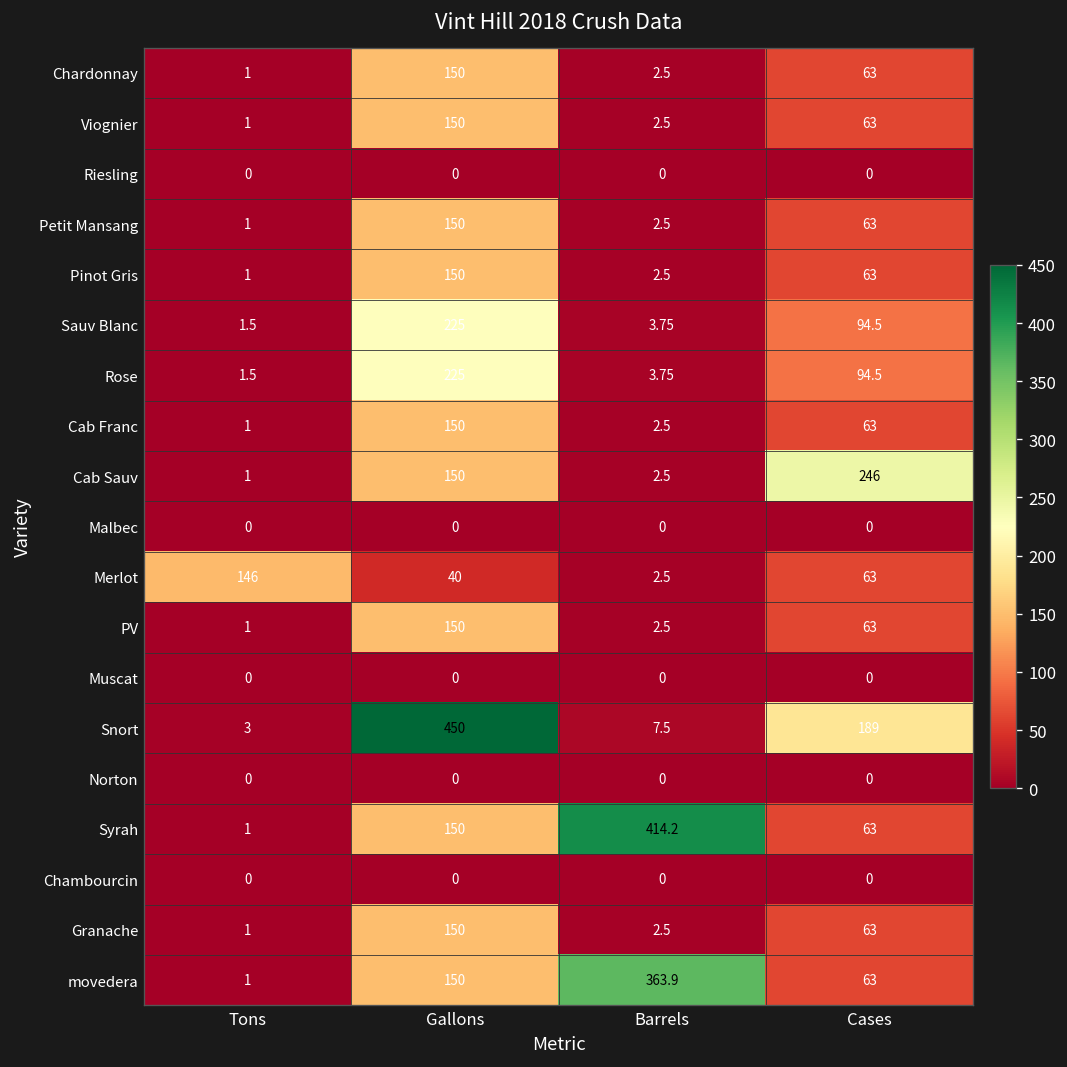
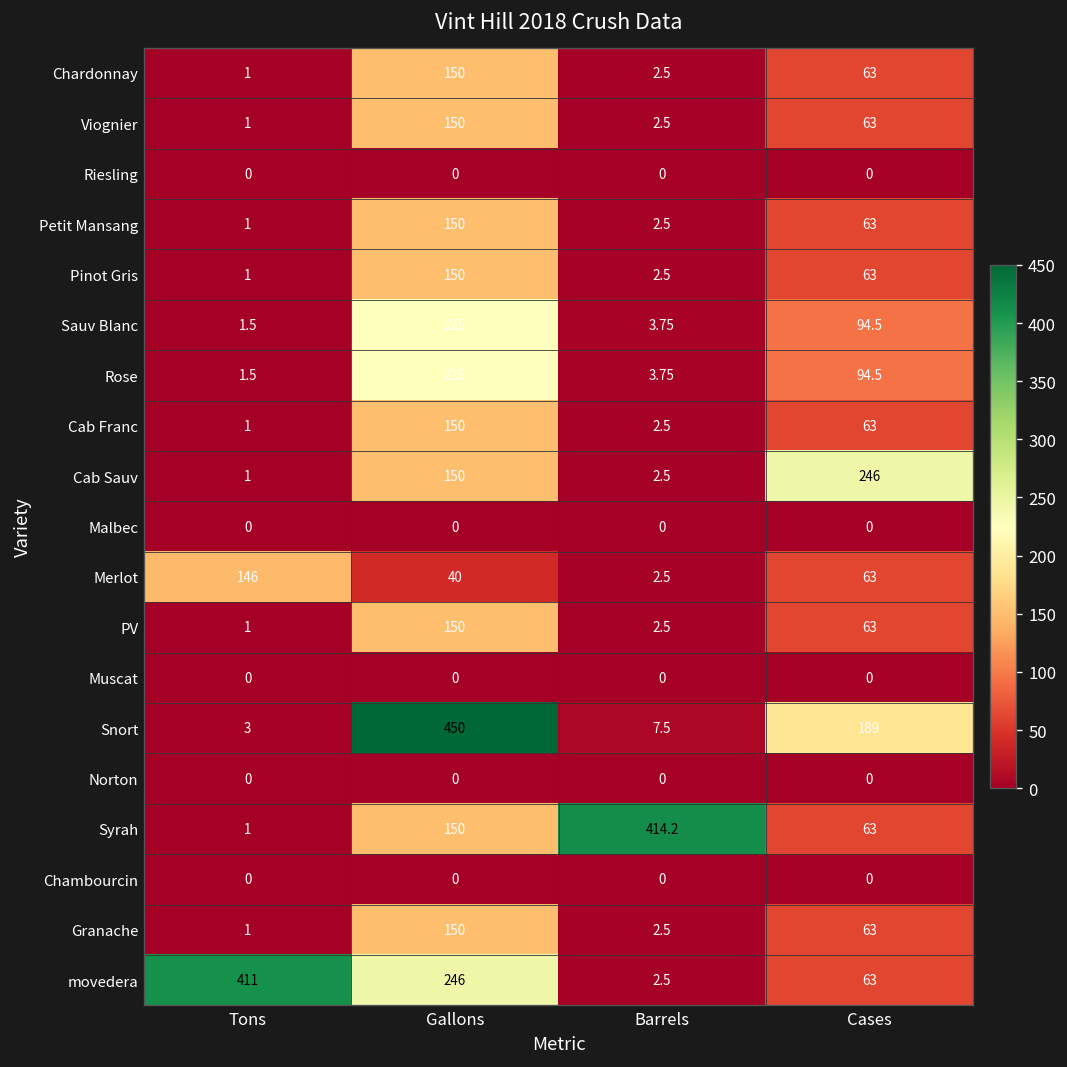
  {
    "Chardonnay": {
      "Tons": 1,
      "Gallons": 150,
      "Barrels": 2.5,
      "Cases": 63
    },
    "Viognier": {
      "Tons": 1,
      "Gallons": 150,
      "Barrels": 2.5,
      "Cases": 63
    },
    "Riesling": {
      "Tons": 0,
      "Gallons": 0,
      "Barrels": 0,
      "Cases": 0
    },
    "Petit Mansang": {
      "Tons": 1,
      "Gallons": 150,
      "Barrels": 2.5,
      "Cases": 63
    },
    "Pinot Gris": {
      "Tons": 1,
      "Gallons": 150,
      "Barrels": 2.5,
      "Cases": 63
    },
    "Sauv Blanc": {
      "Tons": 1.5,
      "Gallons": 225,
      "Barrels": 3.75,
      "Cases": 94.5
    },
    "Rose": {
      "Tons": 1.5,
      "Gallons": 225,
      "Barrels": 3.75,
      "Cases": 94.5
    },
    "Cab Franc": {
      "Tons": 1,
      "Gallons": 150,
      "Barrels": 2.5,
      "Cases": 63
    },
    "Cab Sauv": {
      "Tons": 1,
      "Gallons": 150,
      "Barrels": 2.5,
      "Cases": 246
    },
    "Malbec": {
      "Tons": 0,
      "Gallons": 0,
      "Barrels": 0,
      "Cases": 0
    },
    "Merlot": {
      "Tons": 146,
      "Gallons": 40,
      "Barrels": 2.5,
      "Cases": 63
    },
    "PV": {
      "Tons": 1,
      "Gallons": 150,
      "Barrels": 2.5,
      "Cases": 63
    },
    "Muscat": {
      "Tons": 0,
      "Gallons": 0,
      "Barrels": 0,
      "Cases": 0
    },
    "Snort": {
      "Tons": 3,
      "Gallons": 450,
      "Barrels": 7.5,
      "Cases": 189
    },
    "Norton": {
      "Tons": 0,
      "Gallons": 0,
      "Barrels": 0,
      "Cases": 0
    },
    "Syrah": {
      "Tons": 1,
      "Gallons": 150,
      "Barrels": 414.2,
      "Cases": 63
    },
    "Chambourcin": {
      "Tons": 0,
      "Gallons": 0,
      "Barrels": 0,
      "Cases": 0
    },
    "Granache": {
      "Tons": 1,
      "Gallons": 150,
      "Barrels": 2.5,
      "Cases": 63
    },
    "movedera": {
-     "Tons": 1,
-     "Gallons": 150,
-     "Barrels": 363.9,
+     "Tons": 411,
+     "Gallons": 246,
+     "Barrels": 2.5,
      "Cases": 63
    }
  }
